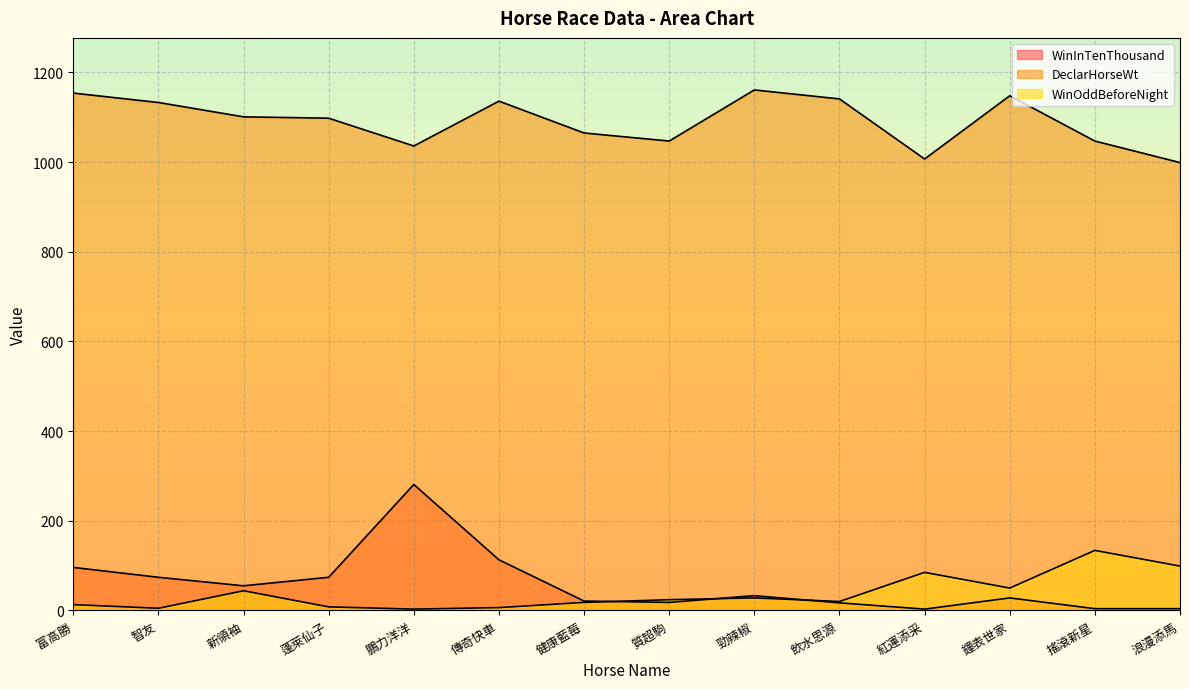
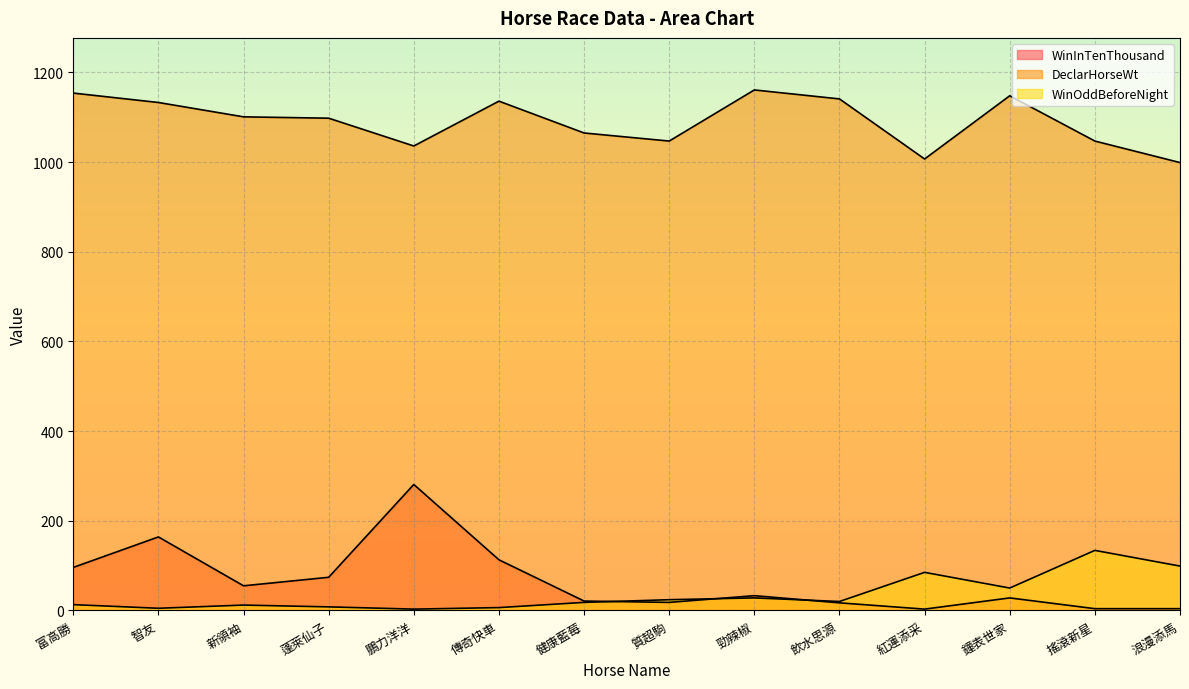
  {
    "WinInTenThousand": {
      "富高勝": 100,
-     "智友": 70,
+     "智友": 160,
      "新領袖": 60,
      "蓬萊仙子": 70,
      "鵬力洋洋": 280,
      "傳奇快車": 110,
      "質超駒": 20,
      "紅運添采": 0,
      "鐘表世家": 30,
      "搖滾新星": 0,
      "浪漫添馬": 0
    },
    "DeclarHorseWt": {
      "富高勝": 1150,
      "智友": 1130,
      "新領袖": 1100,
      "蓬萊仙子": 1100,
      "鵬力洋洋": 1040,
      "傳奇快車": 1140,
      "健康藍莓": 1070,
      "質超駒": 1050,
      "勁辣椒": 1160,
      "飲水思源": 1140,
      "紅運添采": 1010,
      "鐘表世家": 1150,
      "搖滾新星": 1050,
      "浪漫添馬": 1000
    },
    "WinOddBeforeNight": {
      "富高勝": 10,
      "智友": 0,
-     "新領袖": 40,
+     "新領袖": 10,
      "蓬萊仙子": 10,
      "鵬力洋洋": 0,
      "傳奇快車": 10,
      "質超駒": 20,
      "紅運添采": 90,
      "鐘表世家": 50,
      "搖滾新星": 130,
      "浪漫添馬": 100
    }
  }
